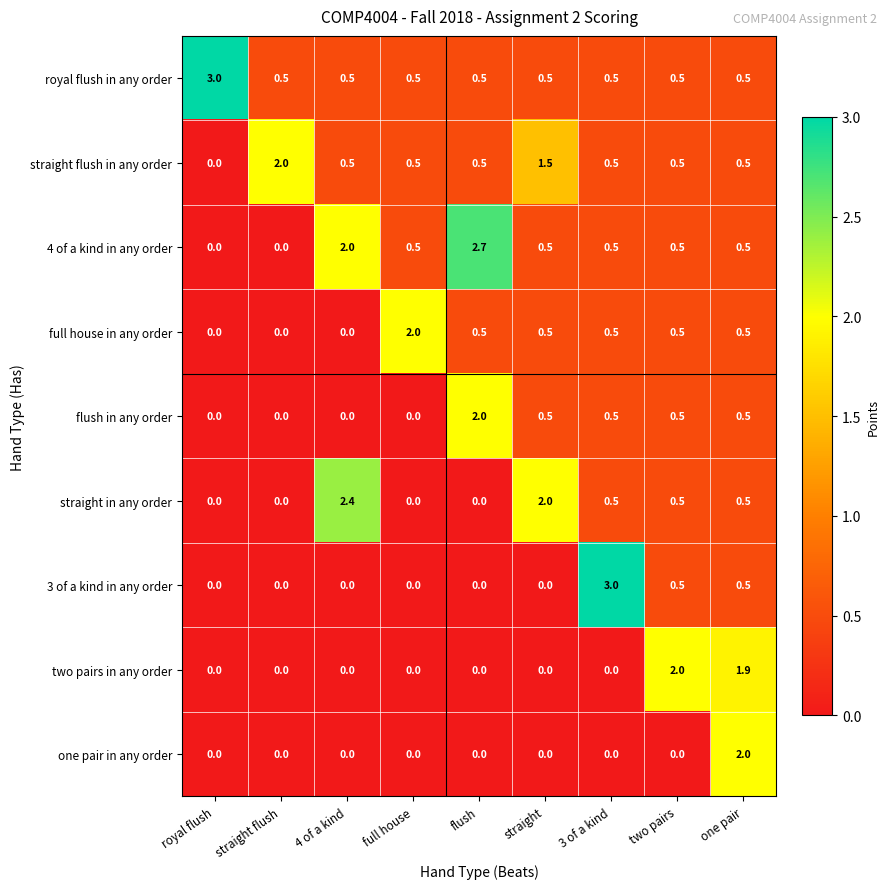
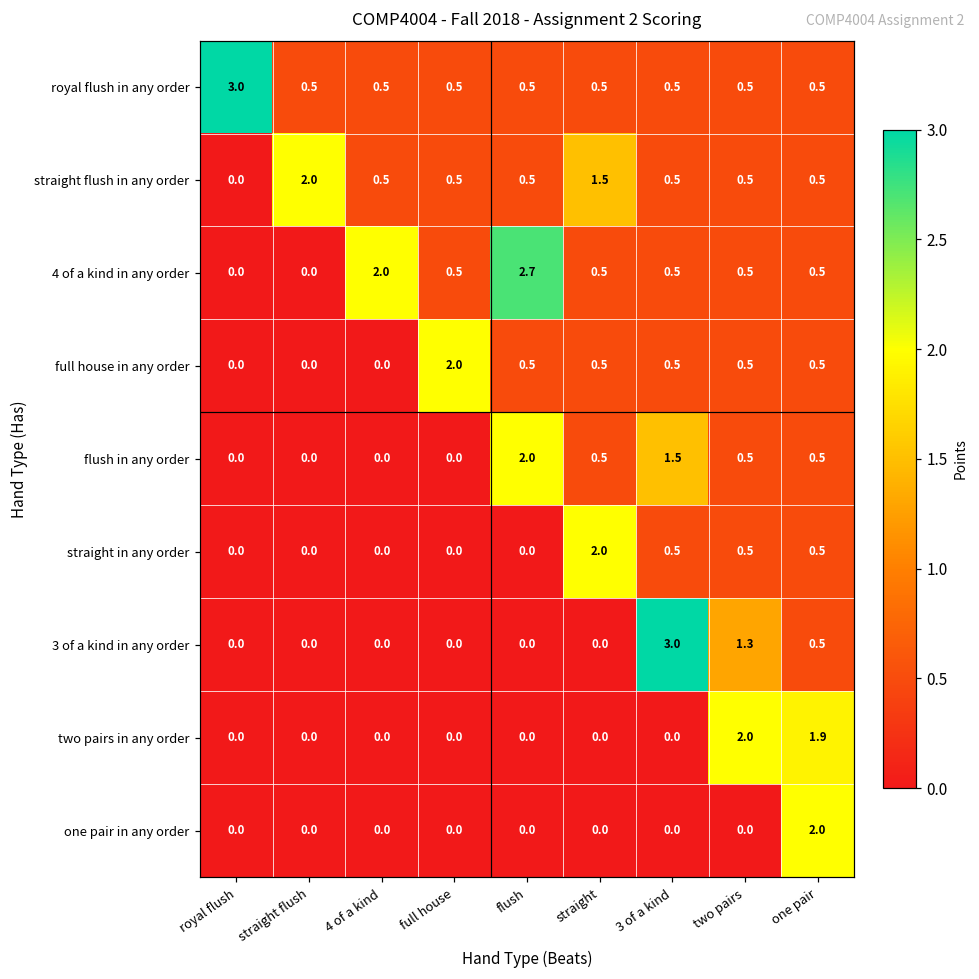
  {
    "royal flush in any order": {
      "royal flush": 3.0,
      "straight flush": 0.5,
      "4 of a kind": 0.5,
      "full house": 0.5,
      "flush": 0.5,
      "straight": 0.5,
      "3 of a kind": 0.5,
      "two pairs": 0.5,
      "one pair": 0.5
    },
    "straight flush in any order": {
      "royal flush": 0.0,
      "straight flush": 2.0,
      "4 of a kind": 0.5,
      "full house": 0.5,
      "flush": 0.5,
      "straight": 1.5,
      "3 of a kind": 0.5,
      "two pairs": 0.5,
      "one pair": 0.5
    },
    "4 of a kind in any order": {
      "royal flush": 0.0,
      "straight flush": 0.0,
      "4 of a kind": 2.0,
      "full house": 0.5,
      "flush": 2.7,
      "straight": 0.5,
      "3 of a kind": 0.5,
      "two pairs": 0.5,
      "one pair": 0.5
    },
    "full house in any order": {
      "royal flush": 0.0,
      "straight flush": 0.0,
      "4 of a kind": 0.0,
      "full house": 2.0,
      "flush": 0.5,
      "straight": 0.5,
      "3 of a kind": 0.5,
      "two pairs": 0.5,
      "one pair": 0.5
    },
    "flush in any order": {
      "royal flush": 0.0,
      "straight flush": 0.0,
      "4 of a kind": 0.0,
      "full house": 0.0,
      "flush": 2.0,
      "straight": 0.5,
-     "3 of a kind": 0.5,
+     "3 of a kind": 1.5,
      "two pairs": 0.5,
      "one pair": 0.5
    },
    "straight in any order": {
      "royal flush": 0.0,
      "straight flush": 0.0,
-     "4 of a kind": 2.4,
+     "4 of a kind": 0.0,
      "full house": 0.0,
      "flush": 0.0,
      "straight": 2.0,
      "3 of a kind": 0.5,
      "two pairs": 0.5,
      "one pair": 0.5
    },
    "3 of a kind in any order": {
      "royal flush": 0.0,
      "straight flush": 0.0,
      "4 of a kind": 0.0,
      "full house": 0.0,
      "flush": 0.0,
      "straight": 0.0,
      "3 of a kind": 3.0,
-     "two pairs": 0.5,
+     "two pairs": 1.3,
      "one pair": 0.5
    },
    "two pairs in any order": {
      "royal flush": 0.0,
      "straight flush": 0.0,
      "4 of a kind": 0.0,
      "full house": 0.0,
      "flush": 0.0,
      "straight": 0.0,
      "3 of a kind": 0.0,
      "two pairs": 2.0,
      "one pair": 1.9
    },
    "one pair in any order": {
      "royal flush": 0.0,
      "straight flush": 0.0,
      "4 of a kind": 0.0,
      "full house": 0.0,
      "flush": 0.0,
      "straight": 0.0,
      "3 of a kind": 0.0,
      "two pairs": 0.0,
      "one pair": 2.0
    }
  }
